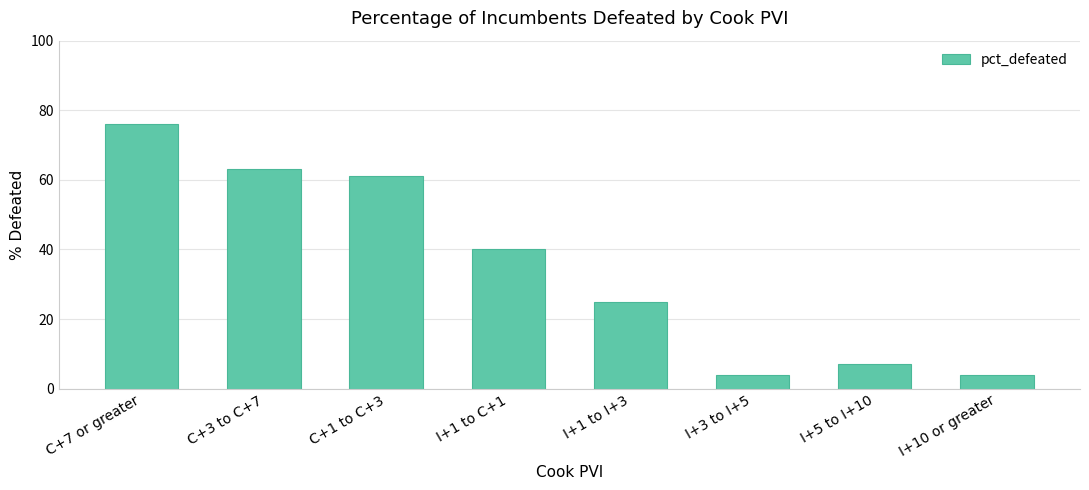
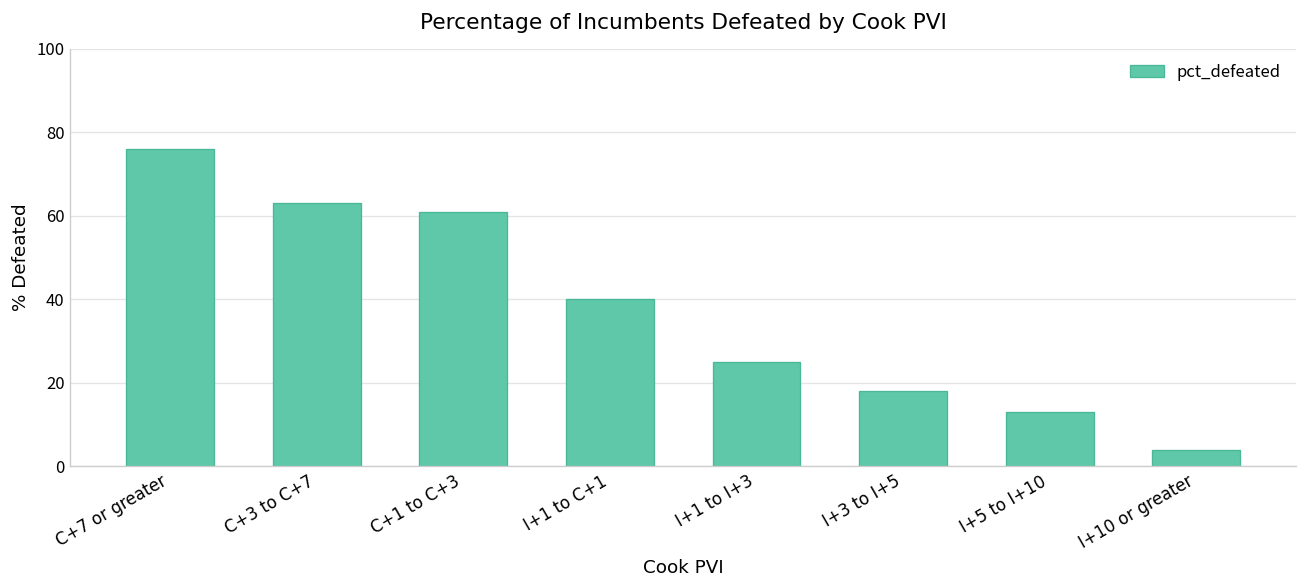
  {
    "C+7 or greater": 76,
    "C+3 to C+7": 63,
    "C+1 to C+3": 61,
    "I+1 to C+1": 40,
    "I+1 to I+3": 25,
-   "I+3 to I+5": 4,
-   "I+5 to I+10": 7,
+   "I+3 to I+5": 18,
+   "I+5 to I+10": 13,
    "I+10 or greater": 4
  }
